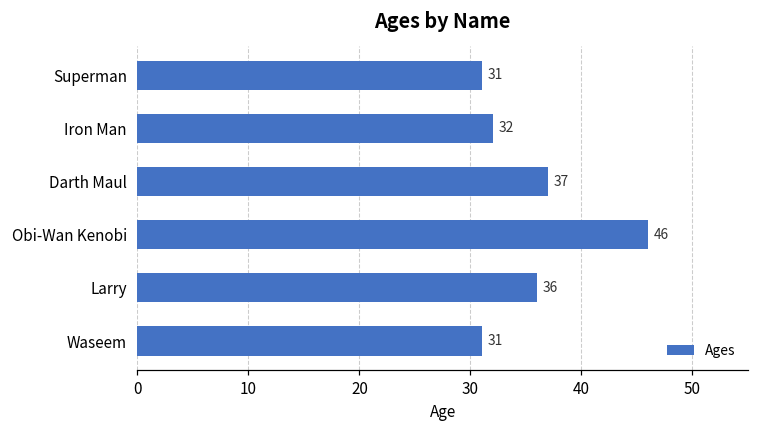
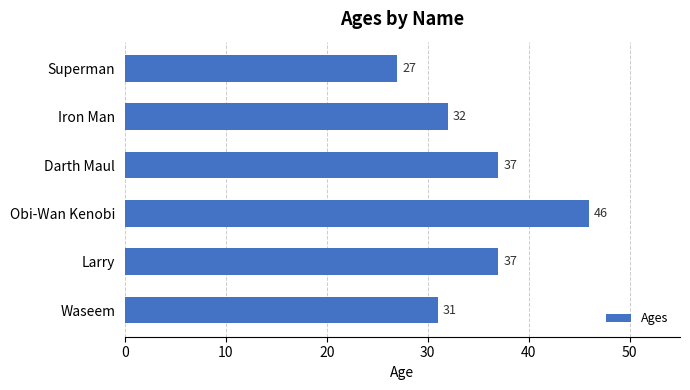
  {
-   "Superman": 31,
+   "Superman": 27,
    "Iron Man": 32,
    "Darth Maul": 37,
    "Obi-Wan Kenobi": 46,
-   "Larry": 36,
+   "Larry": 37,
    "Waseem": 31
  }
